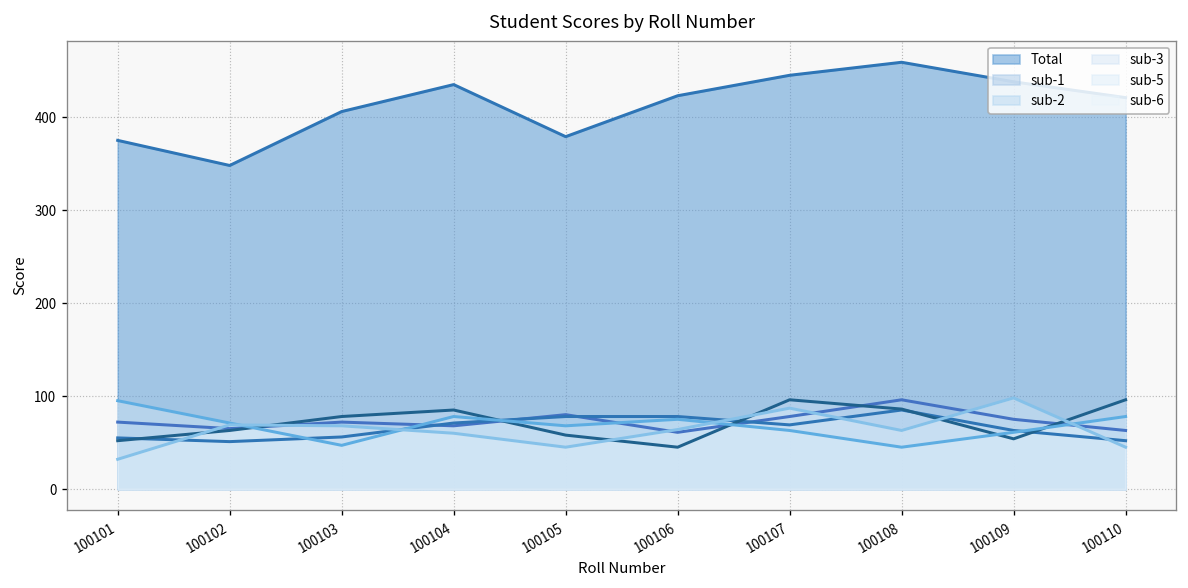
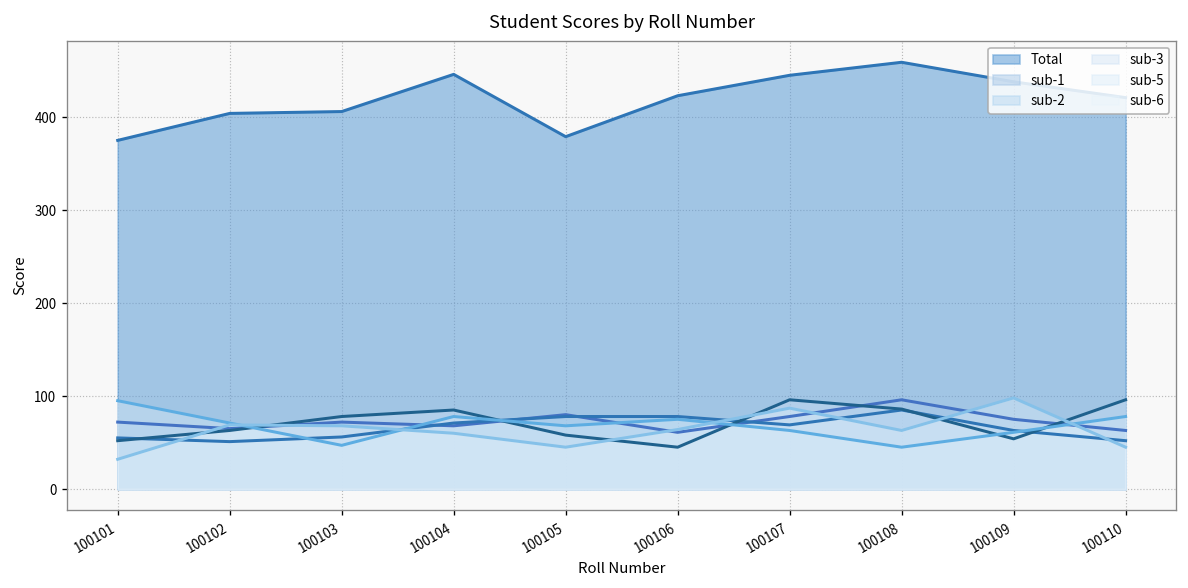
  {
    "Total": {
      "100101": 380,
-     "100102": 350,
+     "100102": 400,
      "100103": 410,
-     "100104": 440,
+     "100104": 450,
      "100105": 380,
      "100106": 420,
      "100107": 450,
      "100108": 460
    }
  }
